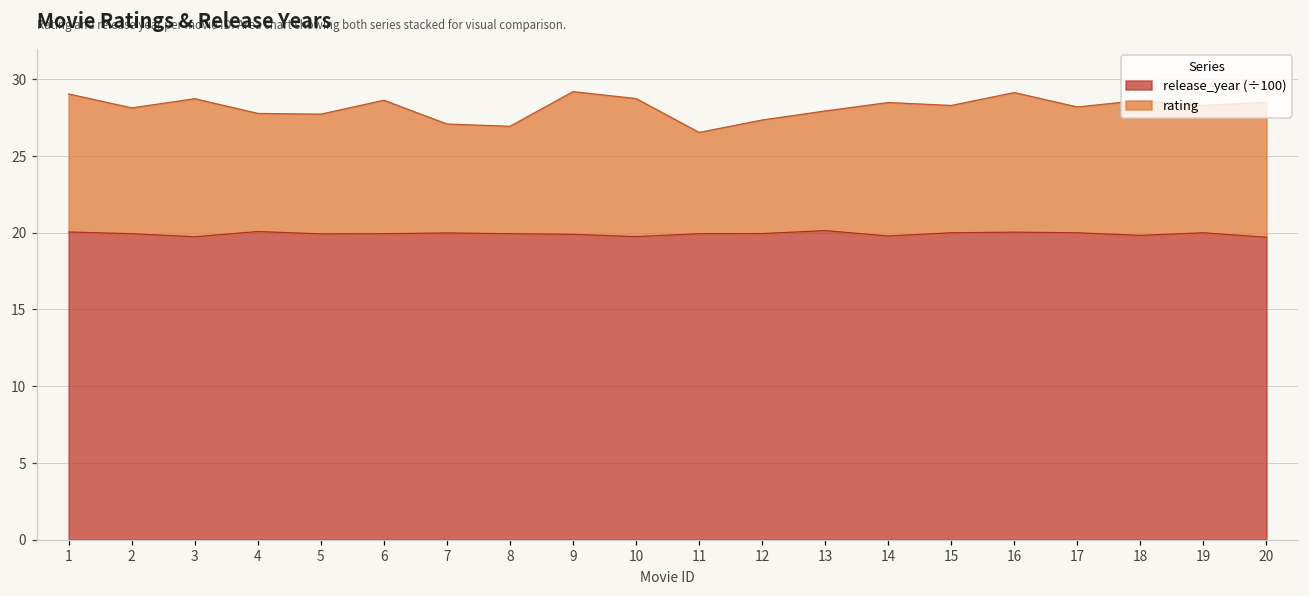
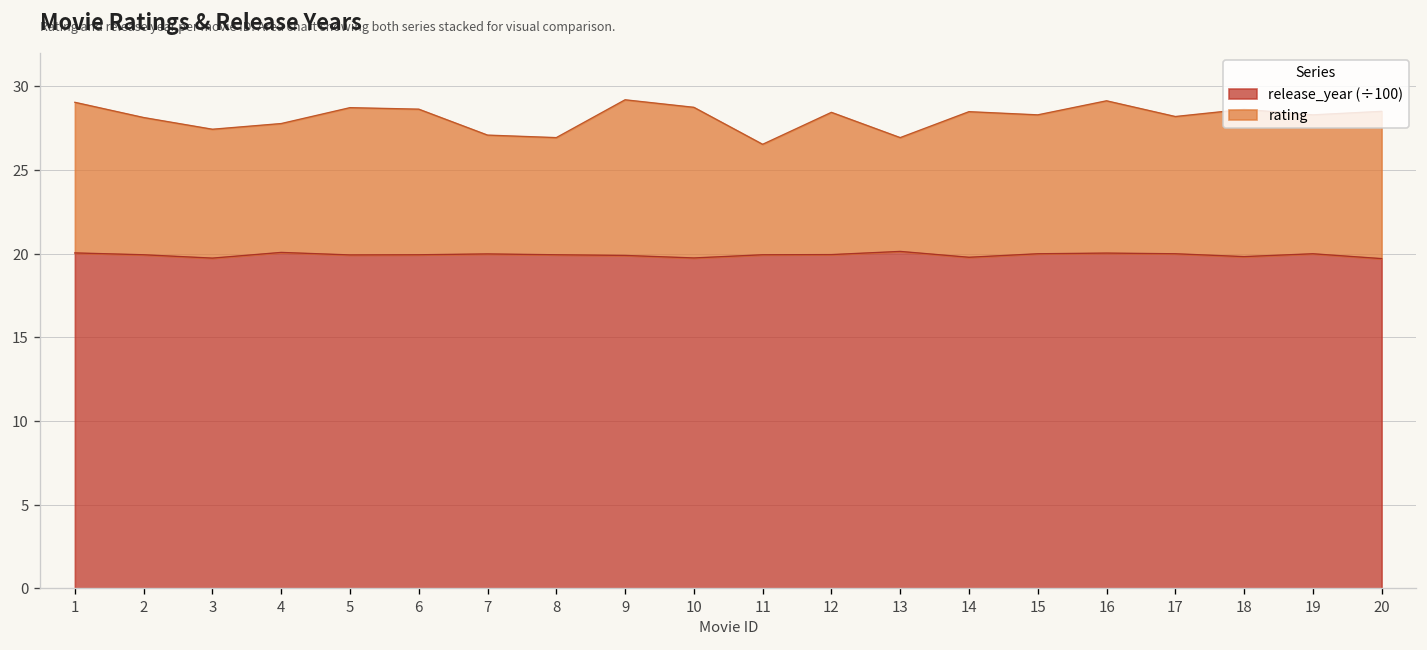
  {
    "release_year (÷100)": {
      "1": 20.1,
      "2": 19.9,
      "3": 19.7,
      "4": 20.1,
      "5": 19.9,
      "6": 19.9,
      "7": 20.0,
      "8": 19.9,
      "9": 19.9,
      "10": 19.8,
      "11": 19.9,
      "12": 20.0,
      "13": 20.1,
      "14": 19.8,
      "15": 20.0,
      "16": 20.0,
      "17": 20.0,
      "18": 19.8,
      "19": 20.0,
      "20": 19.7
    },
    "rating": {
      "1": 9.0,
      "2": 8.2,
-     "3": 9.0,
+     "3": 7.7,
      "4": 7.7,
-     "5": 7.8,
+     "5": 8.8,
      "6": 8.7,
      "7": 7.1,
      "8": 7.0,
      "9": 9.3,
      "10": 9.0,
      "11": 6.6,
-     "12": 7.4,
-     "13": 7.8,
+     "12": 8.5,
+     "13": 6.8,
      "14": 8.7,
      "15": 8.3,
      "16": 9.1,
      "17": 8.2
    }
  }
